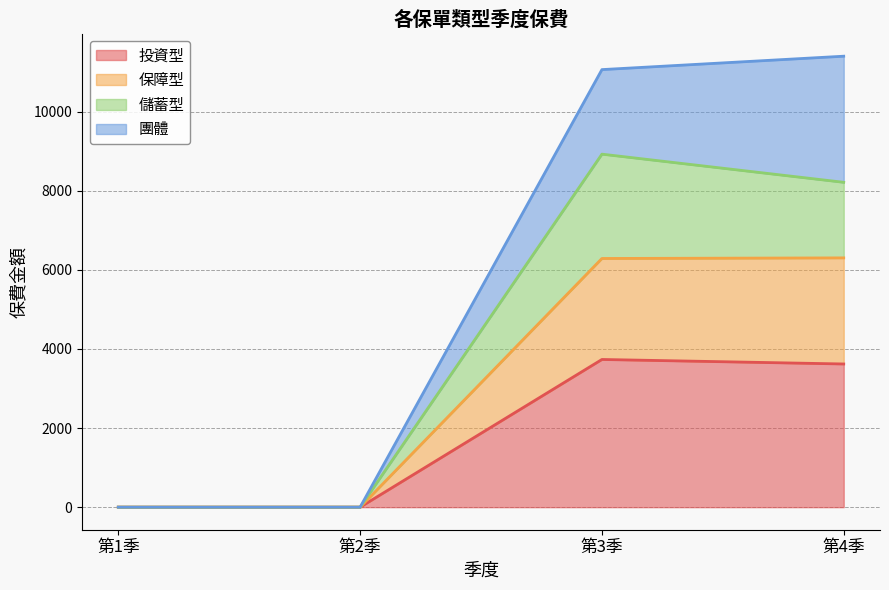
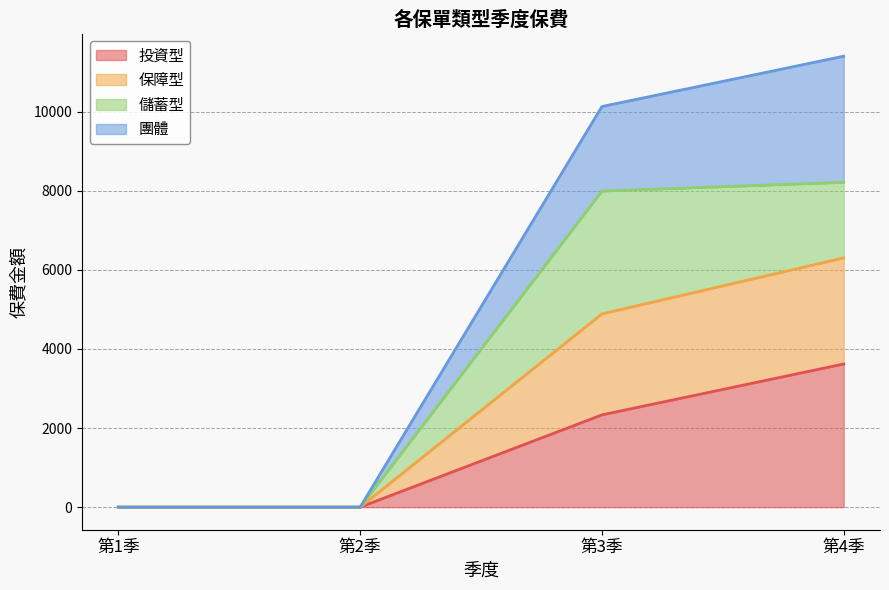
  {
    "投資型": {
-     "第3季": 3700,
+     "第3季": 2300,
      "第4季": 3600
    },
    "保障型": {
      "第3季": 2600,
      "第4季": 2700
    },
    "儲蓄型": {
-     "第3季": 2600,
+     "第3季": 3100,
      "第4季": 1900
    },
    "團體": {
      "第3季": 2100,
      "第4季": 3200
    }
  }
